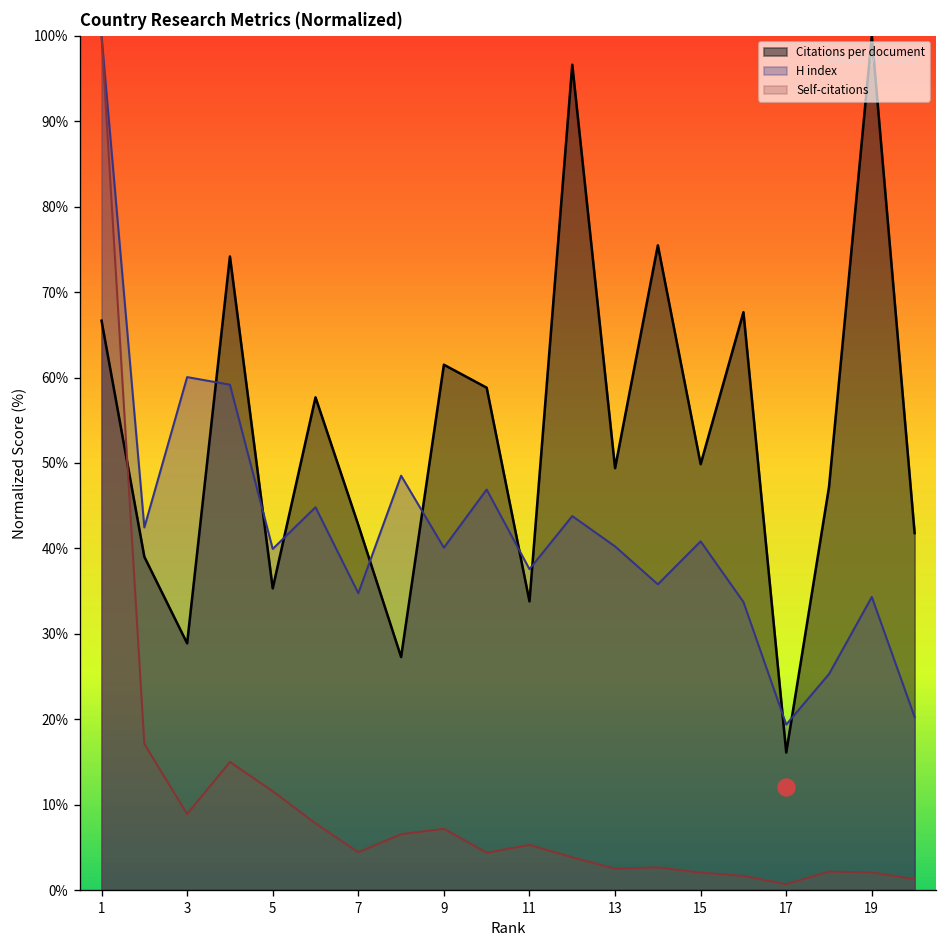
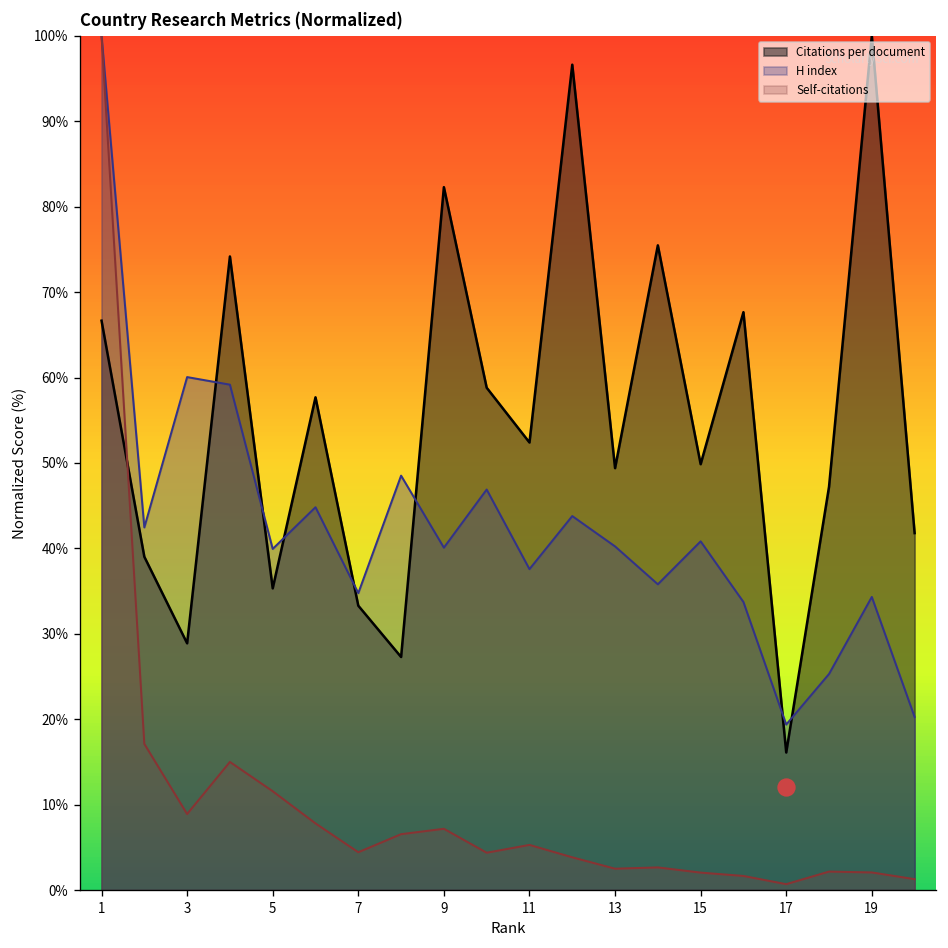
  {
    "Citations per document": {
      "1": "67%",
      "3": "29%",
      "5": "35%",
-     "7": "43%",
-     "9": "62%",
-     "11": "34%",
+     "7": "33%",
+     "9": "82%",
+     "11": "52%",
      "13": "49%",
      "15": "50%",
      "17": "16%",
      "19": "100%"
    }
  }
